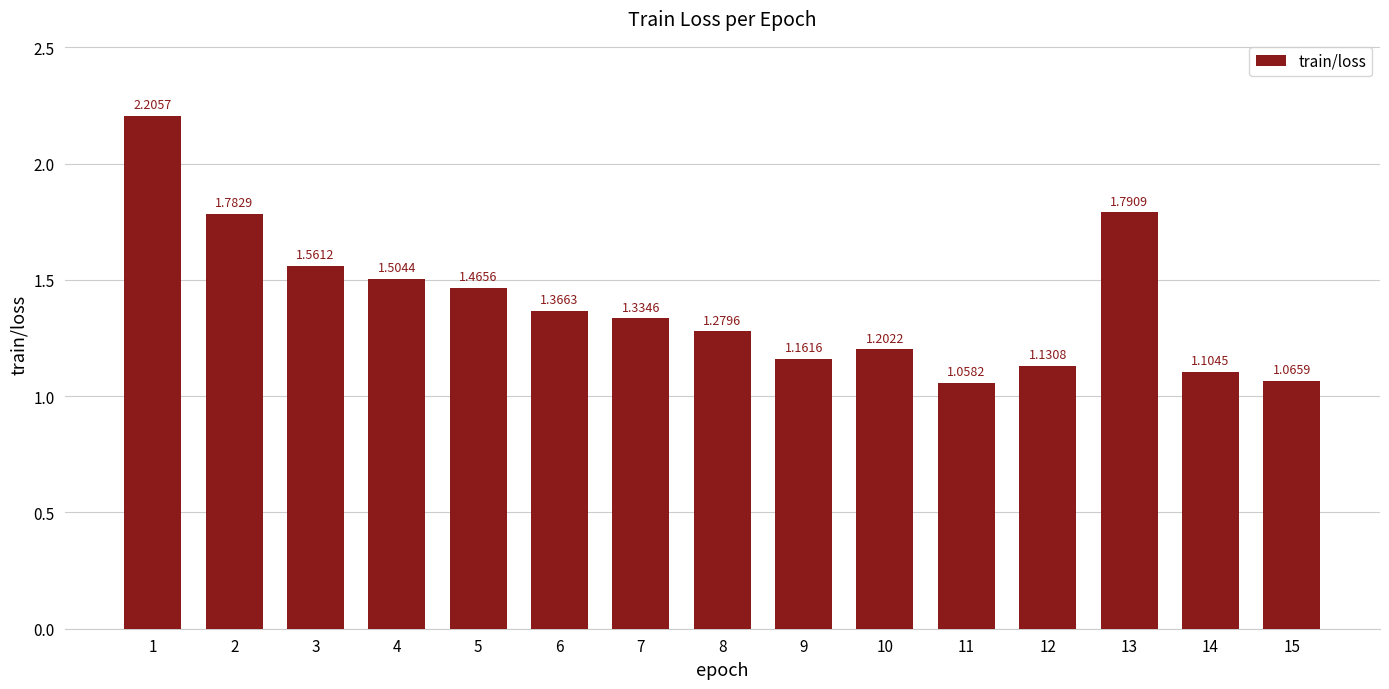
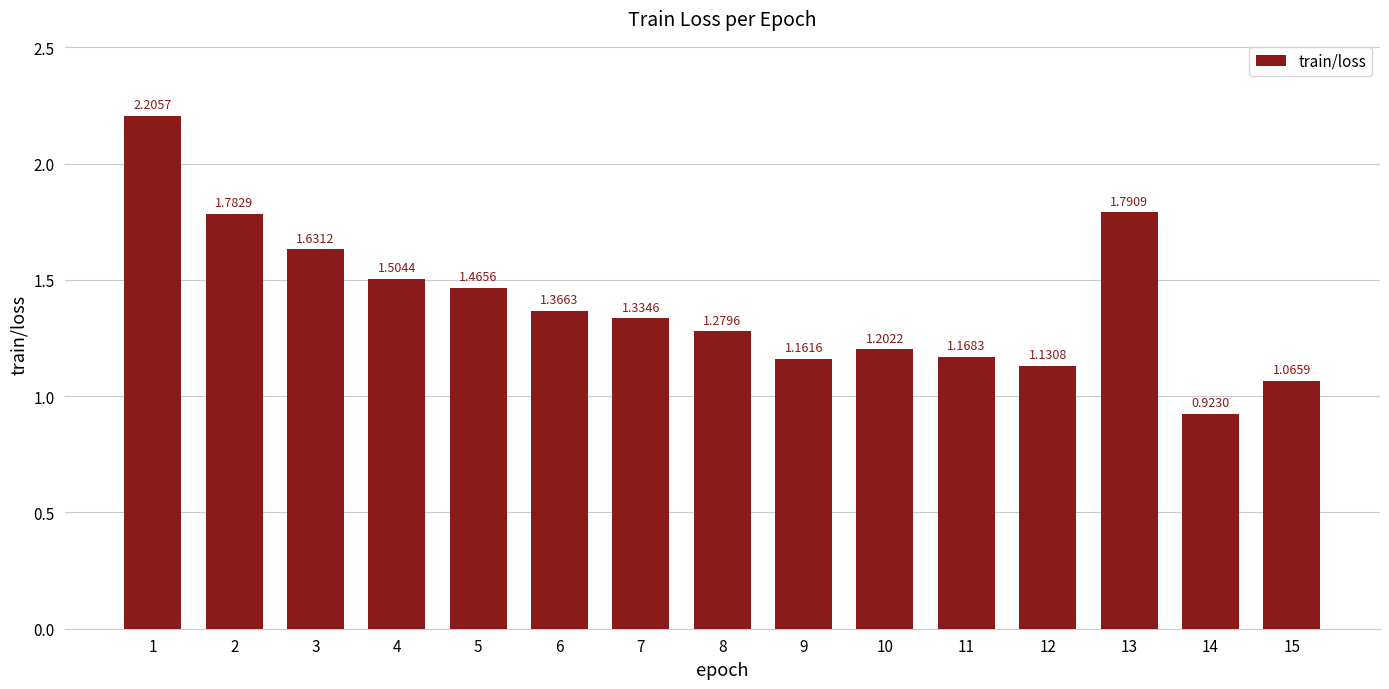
  {
    "1": 2.2057,
    "2": 1.7829,
-   "3": 1.5612,
+   "3": 1.6312,
    "4": 1.5044,
    "5": 1.4656,
    "6": 1.3663,
    "7": 1.3346,
    "8": 1.2796,
    "9": 1.1616,
    "10": 1.2022,
-   "11": 1.0582,
+   "11": 1.1683,
    "12": 1.1308,
    "13": 1.7909,
-   "14": 1.1045,
+   "14": 0.9230,
    "15": 1.0659
  }
